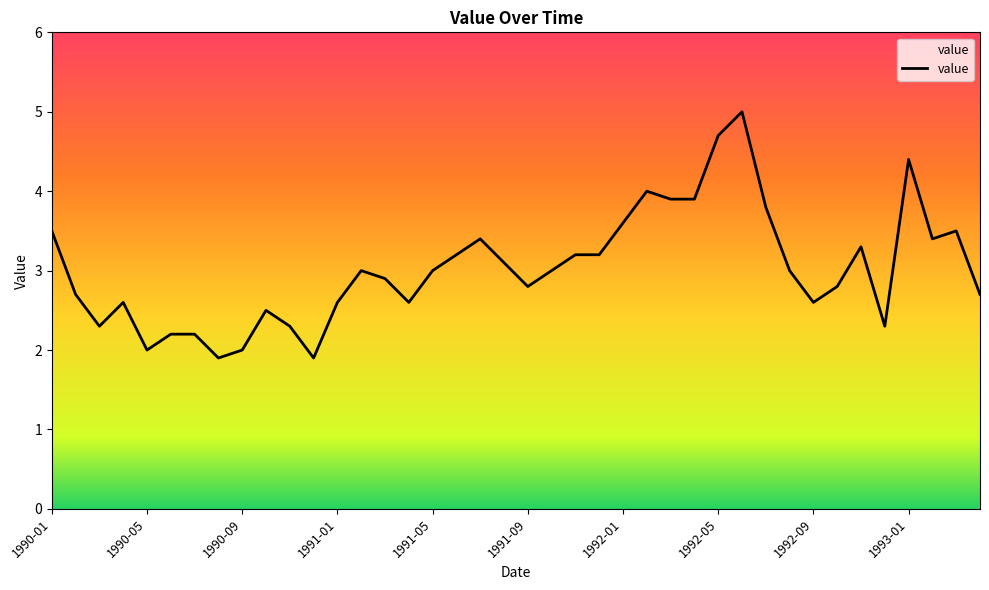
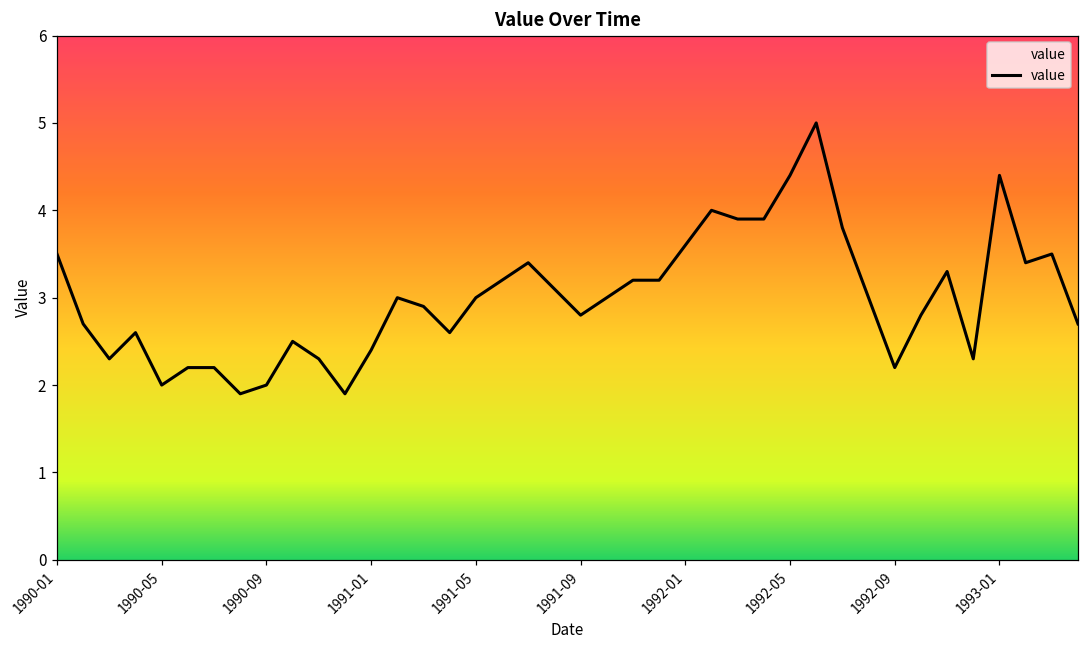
  {
    "1990-01": 3.5,
    "1990-05": 2.0,
    "1990-09": 2.0,
-   "1991-01": 2.6,
+   "1991-01": 2.4,
    "1991-05": 3.0,
    "1991-09": 2.8,
    "1992-01": 3.6,
-   "1992-05": 4.7,
-   "1992-09": 2.6,
+   "1992-05": 4.4,
+   "1992-09": 2.2,
    "1993-01": 4.4
  }
